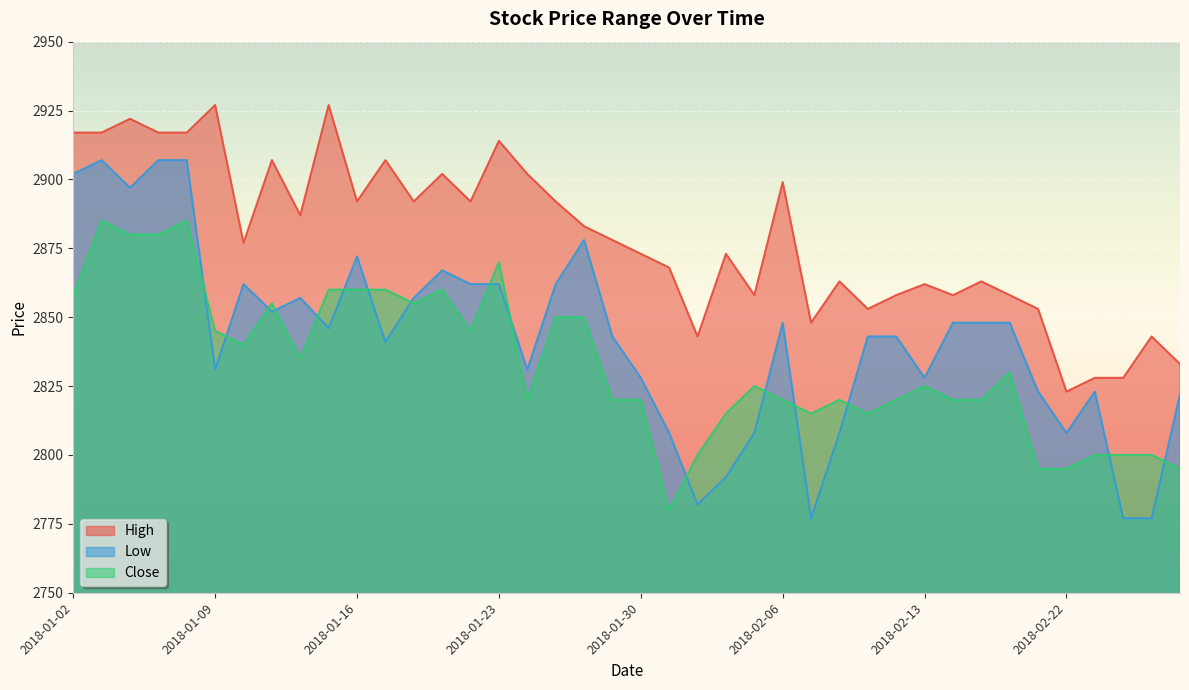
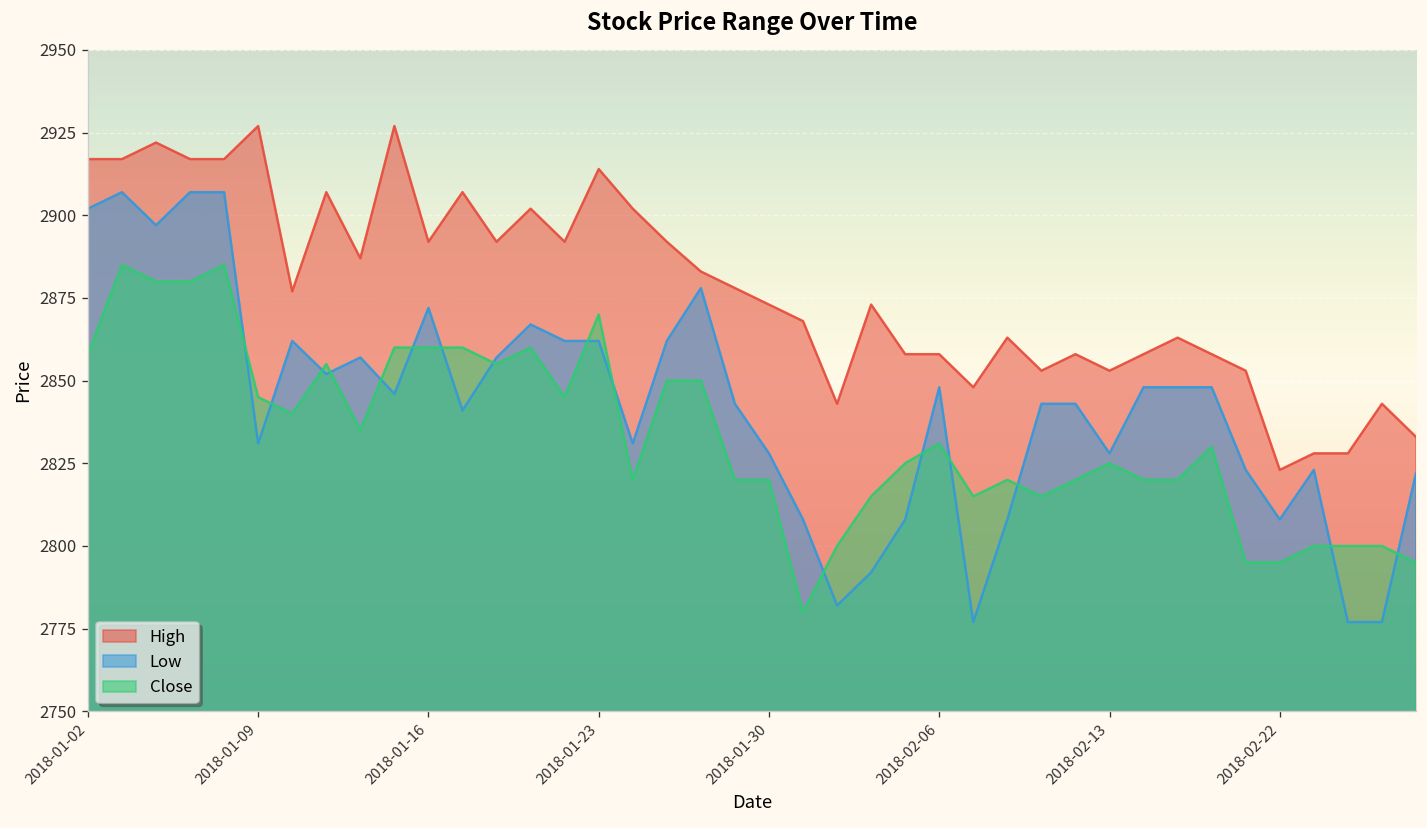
  {
    "High": {
      "2018-01-02": 2917,
      "2018-01-09": 2927,
      "2018-01-16": 2892,
      "2018-01-23": 2914,
      "2018-01-30": 2873,
-     "2018-02-06": 2899,
-     "2018-02-13": 2862,
+     "2018-02-06": 2858,
+     "2018-02-13": 2853,
      "2018-02-22": 2823
    },
    "Low": {
      "2018-01-02": 2902,
      "2018-01-09": 2831,
      "2018-01-16": 2872,
      "2018-01-23": 2862,
      "2018-01-30": 2828,
      "2018-02-06": 2848,
      "2018-02-13": 2828,
      "2018-02-22": 2808
    },
    "Close": {
      "2018-01-02": 2858,
      "2018-01-09": 2845,
      "2018-01-16": 2860,
      "2018-01-23": 2870,
      "2018-01-30": 2820,
-     "2018-02-06": 2820,
+     "2018-02-06": 2831,
      "2018-02-13": 2825,
      "2018-02-22": 2795
    }
  }
